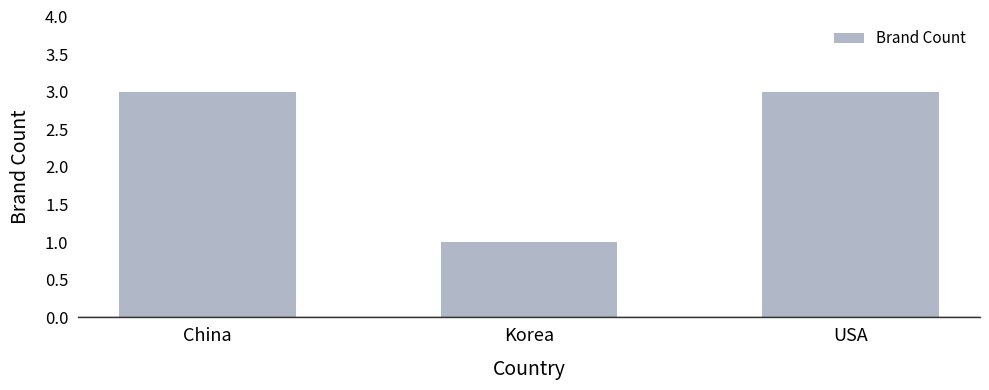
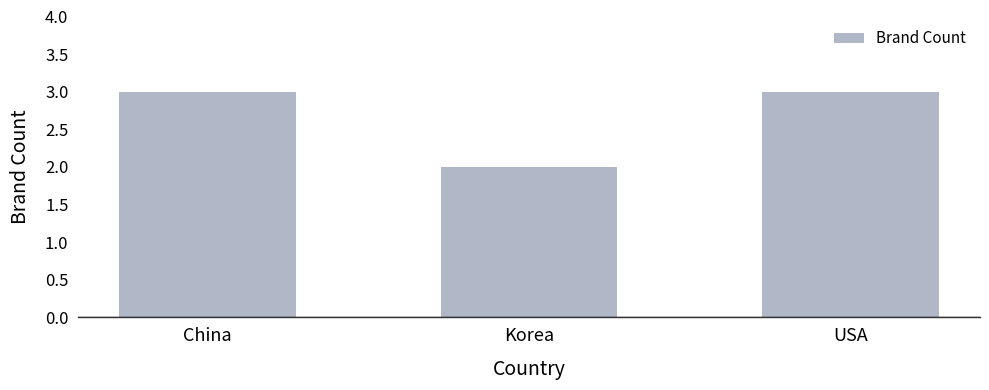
  {
    "China": 3,
-   "Korea": 1,
+   "Korea": 2,
    "USA": 3
  }
